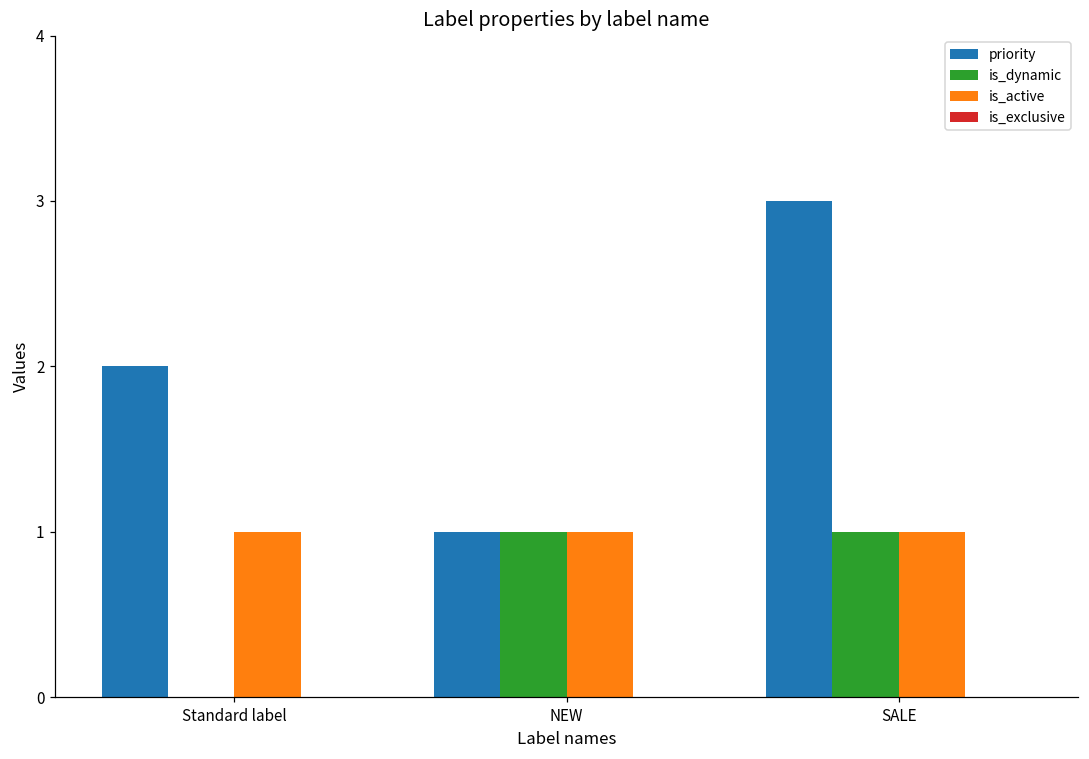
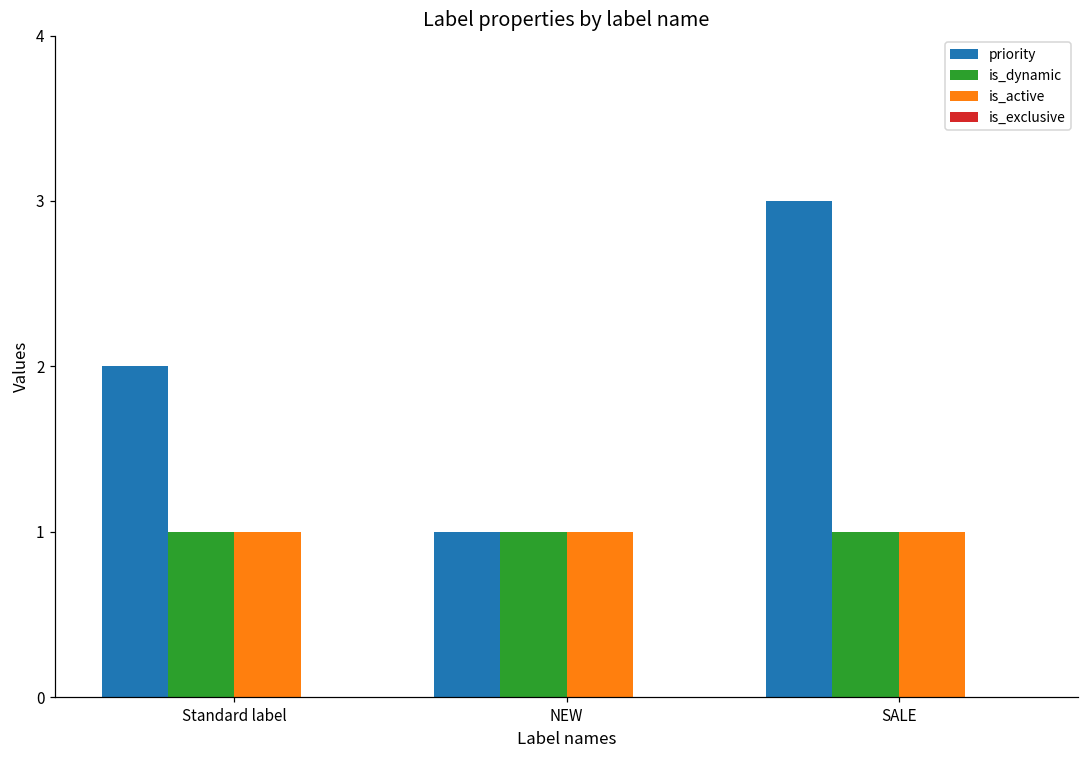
  {
    "priority": {
      "Standard label": 2,
      "NEW": 1,
      "SALE": 3
    },
    "is_dynamic": {
-     "Standard label": 0,
+     "Standard label": 1,
      "NEW": 1,
      "SALE": 1
    },
    "is_active": {
      "Standard label": 1,
      "NEW": 1,
      "SALE": 1
    },
    "is_exclusive": {
      "Standard label": 0,
      "NEW": 0,
      "SALE": 0
    }
  }
